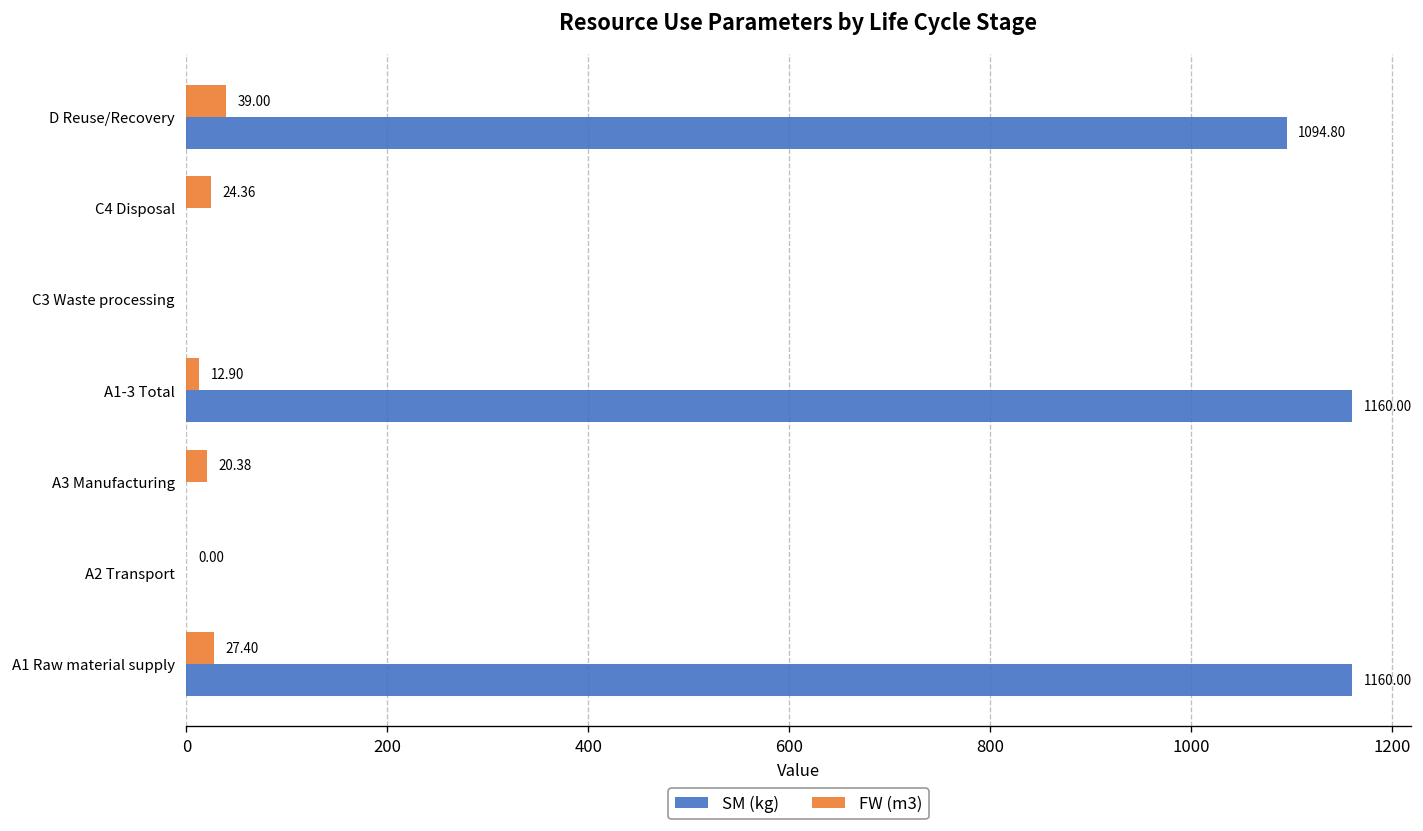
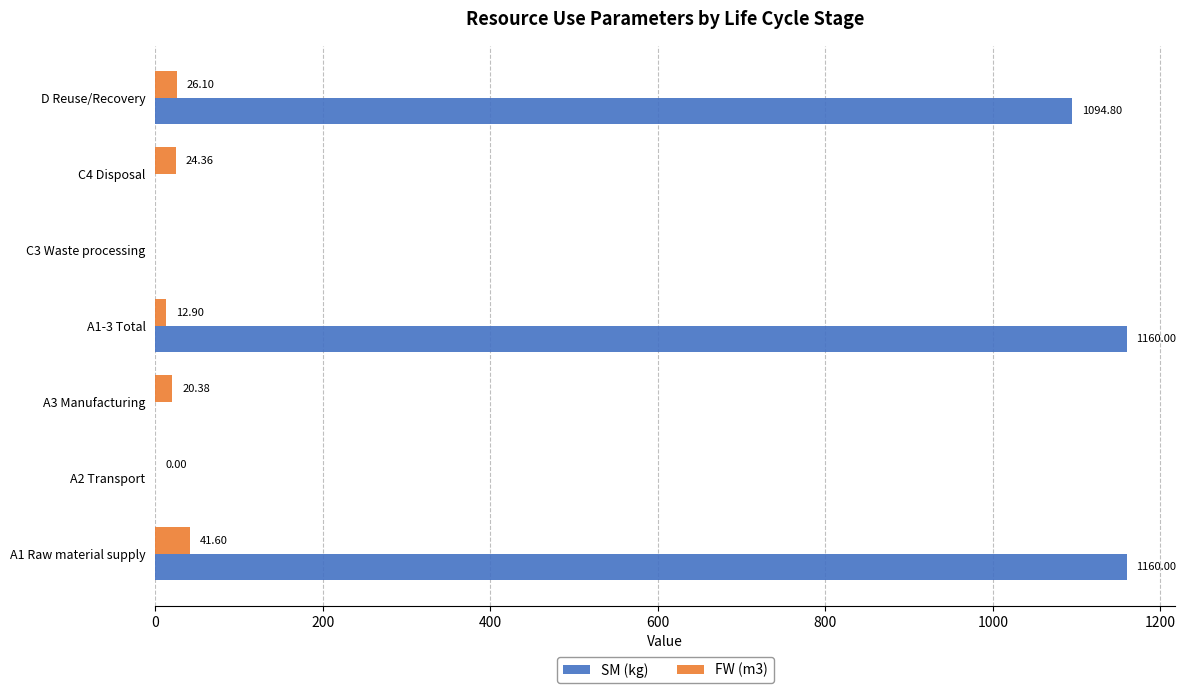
  {
    "SM (kg)": {
      "D Reuse/Recovery": 1094.80,
      "A1-3 Total": 1160.00,
      "A1 Raw material supply": 1160.00
    },
    "FW (m3)": {
-     "D Reuse/Recovery": 39.00,
+     "D Reuse/Recovery": 26.10,
      "C4 Disposal": 24.36,
      "A1-3 Total": 12.90,
      "A3 Manufacturing": 20.38,
      "A2 Transport": 0.00,
-     "A1 Raw material supply": 27.40
+     "A1 Raw material supply": 41.60
    }
  }
